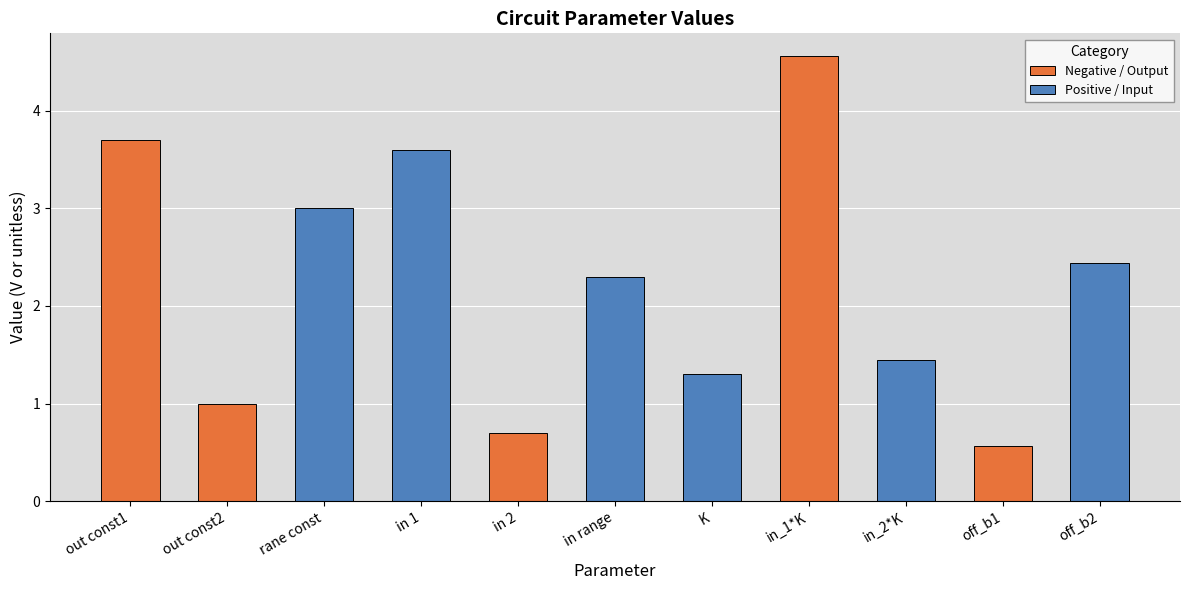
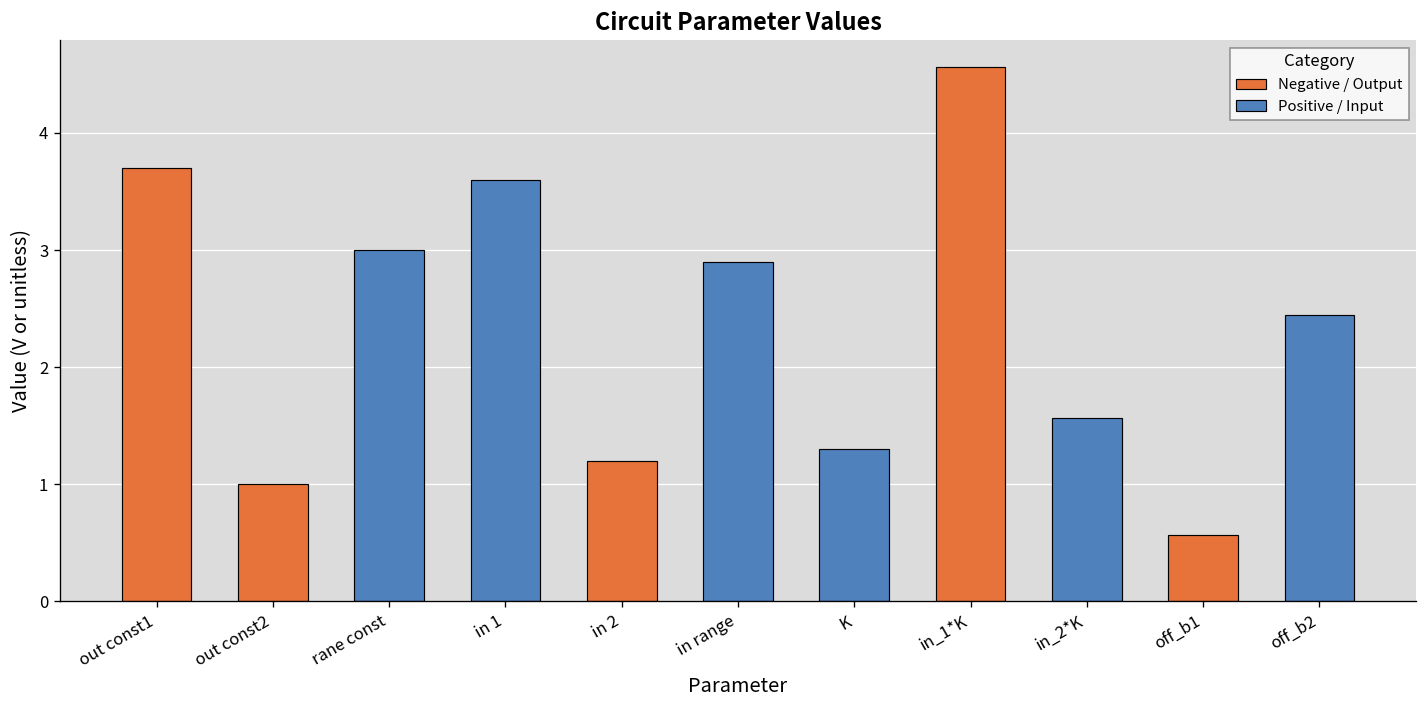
  {
    "out const1": 3.7,
    "out const2": 1.0,
    "rane const": 3.0,
    "in 1": 3.6,
-   "in 2": 0.7,
-   "in range": 2.3,
+   "in 2": 1.2,
+   "in range": 2.9,
    "K": 1.3,
    "in_1*K": 4.6,
-   "in_2*K": 1.4,
+   "in_2*K": 1.6,
    "off_b1": 0.6,
    "off_b2": 2.4
  }
